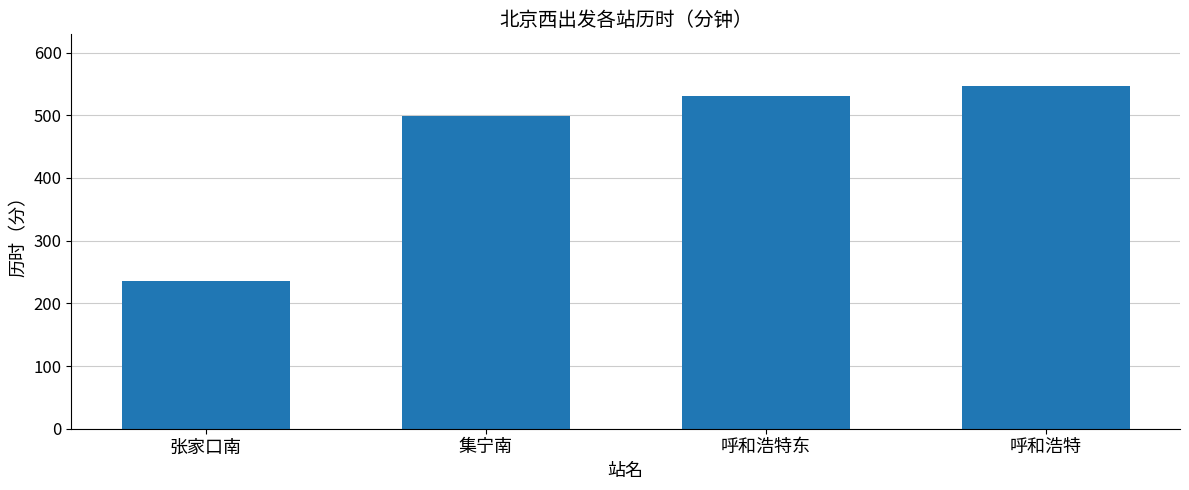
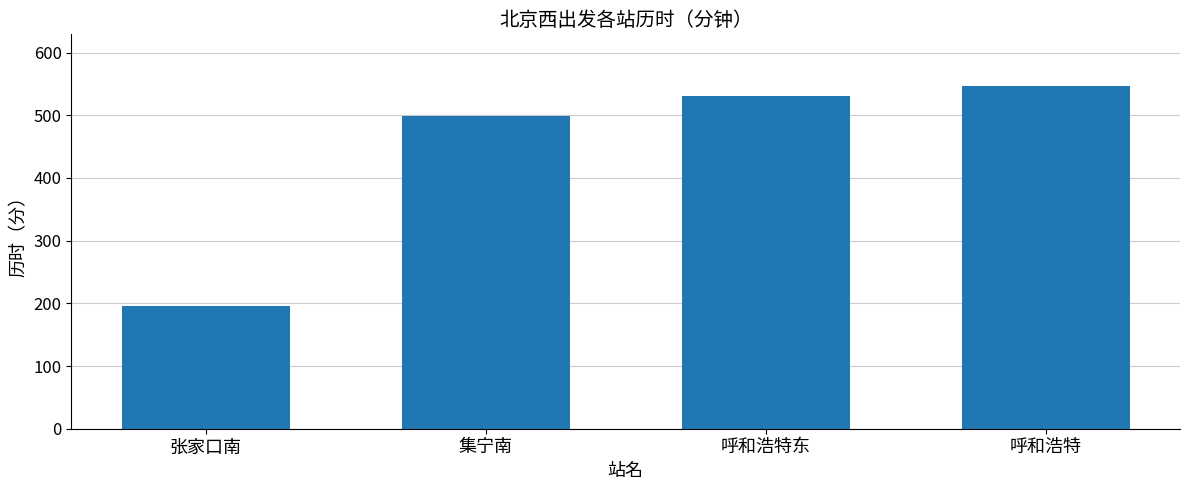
  {
-   "张家口南": 240,
+   "张家口南": 200,
    "集宁南": 500,
    "呼和浩特东": 530,
    "呼和浩特": 550
  }
